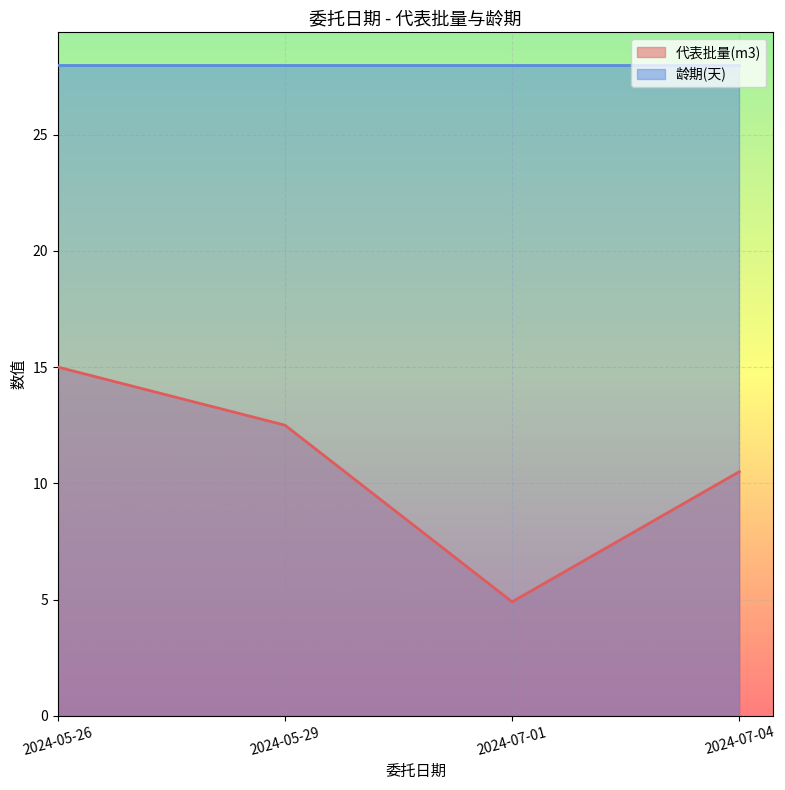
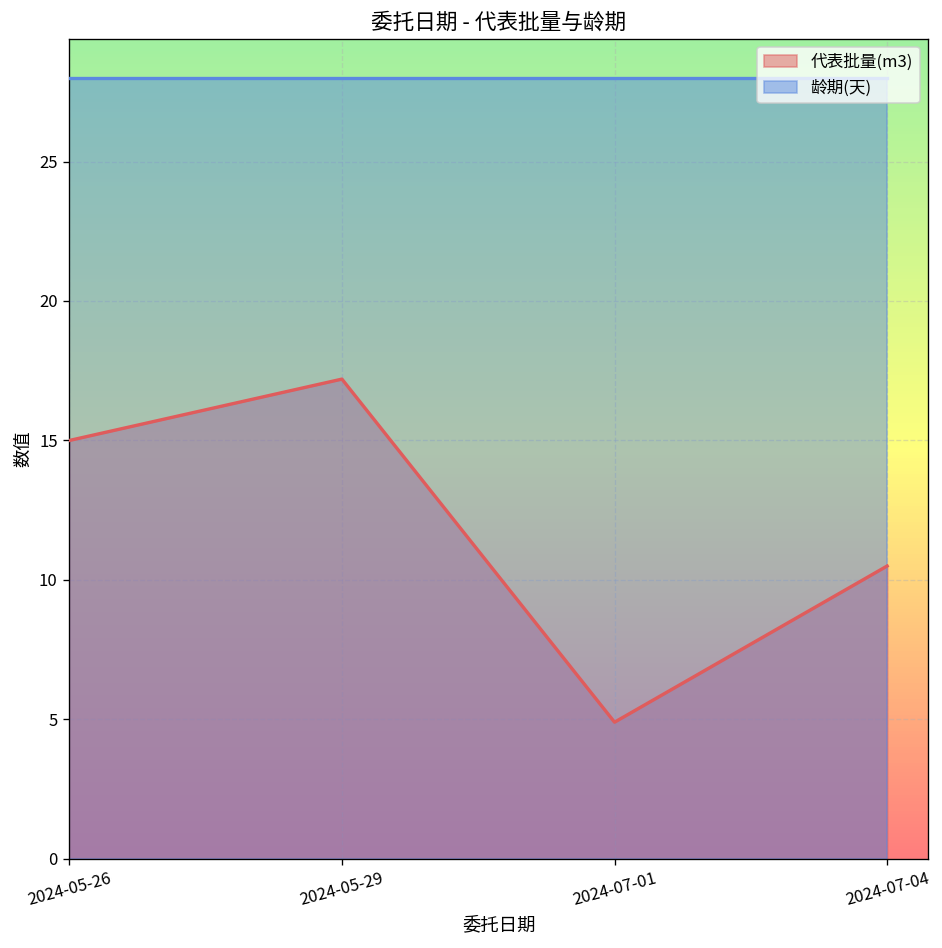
  {
    "代表批量(m3)": {
      "2024-05-26": 15.0,
-     "2024-05-29": 12.5,
+     "2024-05-29": 17.2,
      "2024-07-01": 4.9,
      "2024-07-04": 10.5
    },
    "龄期(天)": {
      "2024-05-26": 28.0,
      "2024-05-29": 28.0,
      "2024-07-01": 28.0
    }
  }
